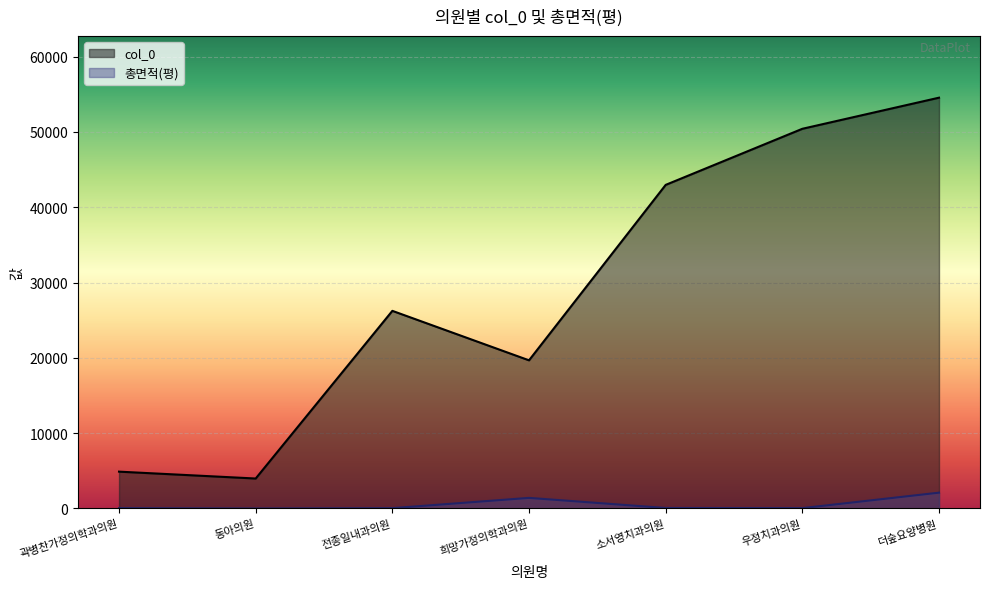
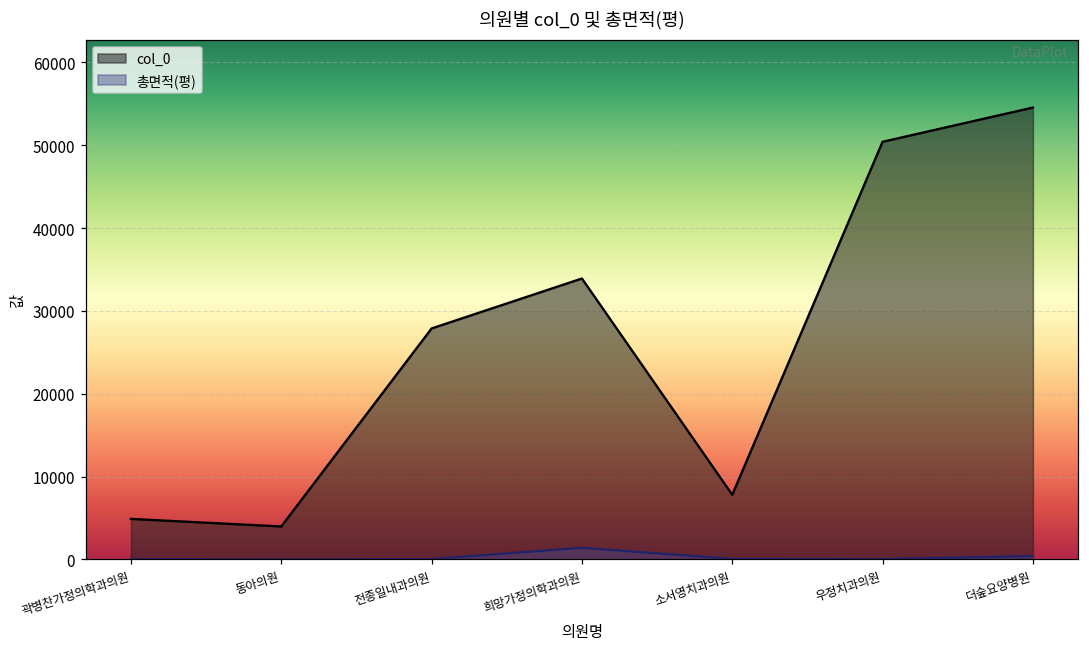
  {
    "col_0": {
      "곽병찬가정의학과의원": 5000,
      "동아의원": 4000,
-     "전종일내과의원": 26000,
-     "희망가정의학과의원": 20000,
-     "소서영치과의원": 43000,
+     "전종일내과의원": 28000,
+     "희망가정의학과의원": 34000,
+     "소서영치과의원": 8000,
      "우정치과의원": 50000,
      "더숲요양병원": 55000
    },
    "총면적(평)": {
      "곽병찬가정의학과의원": 0,
      "동아의원": 0,
      "전종일내과의원": 0,
      "희망가정의학과의원": 1000,
      "소서영치과의원": 0,
      "우정치과의원": 0,
-     "더숲요양병원": 2000
+     "더숲요양병원": 0
    }
  }
